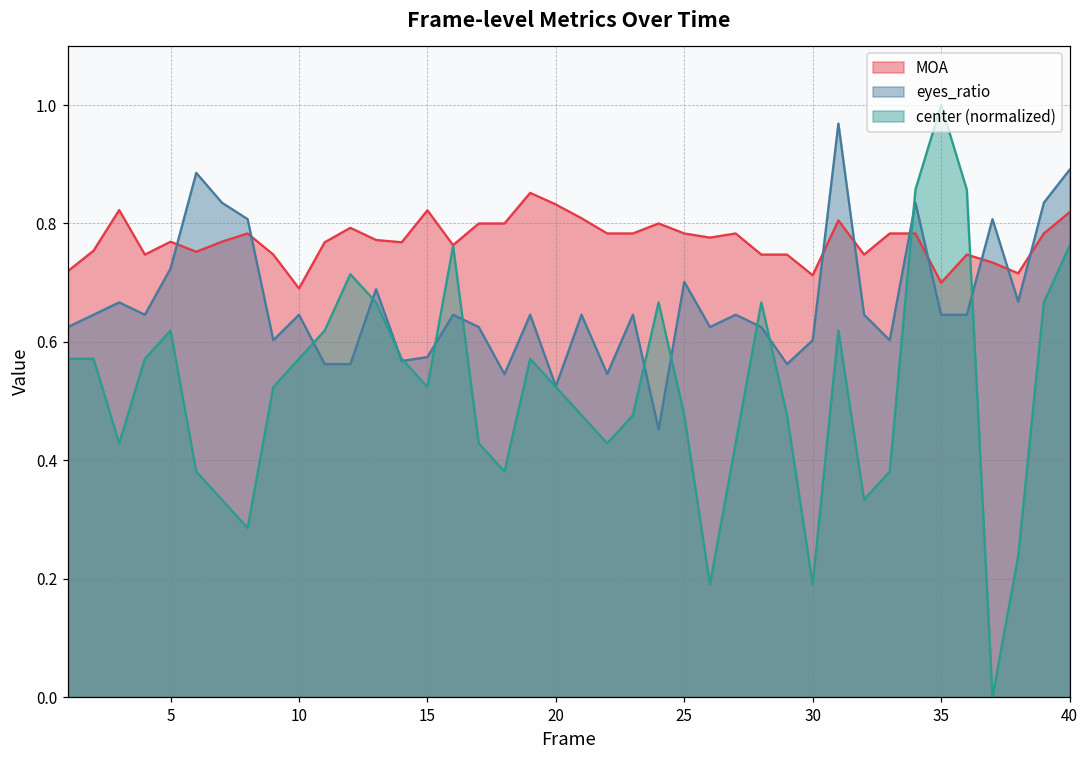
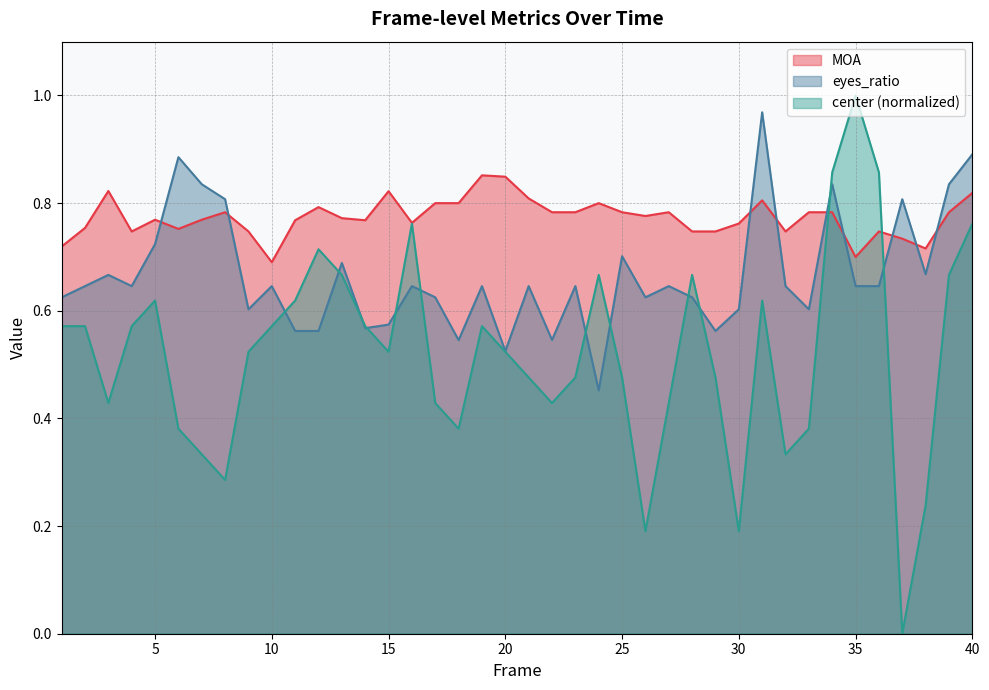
  {
    "MOA": {
      "5": 0.77,
      "10": 0.69,
      "15": 0.82,
-     "20": 0.83,
+     "20": 0.85,
      "25": 0.78,
-     "30": 0.71,
+     "30": 0.76,
      "35": 0.70,
      "40": 0.82
    }
  }
